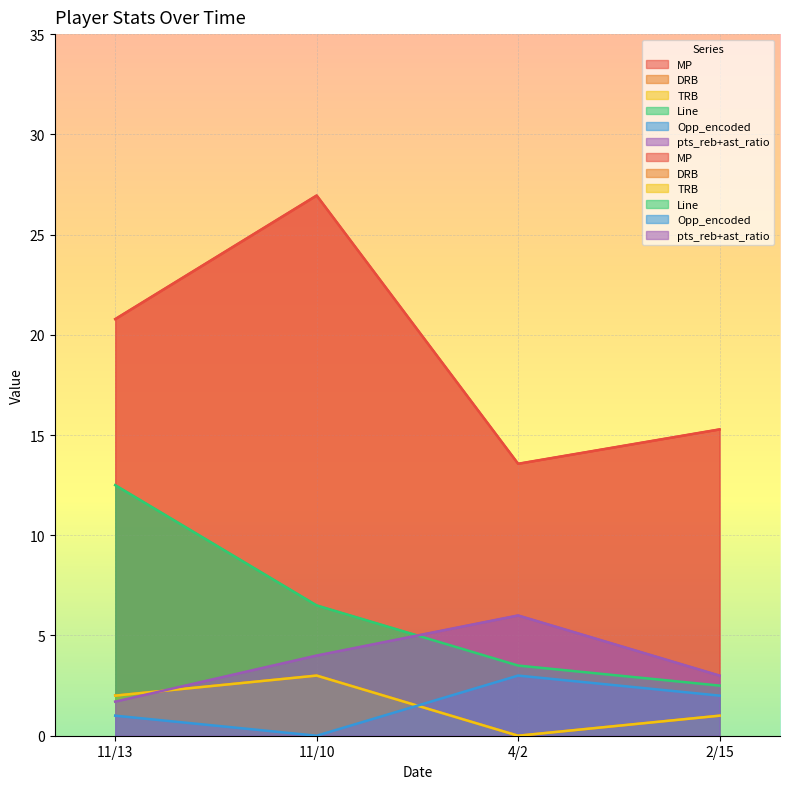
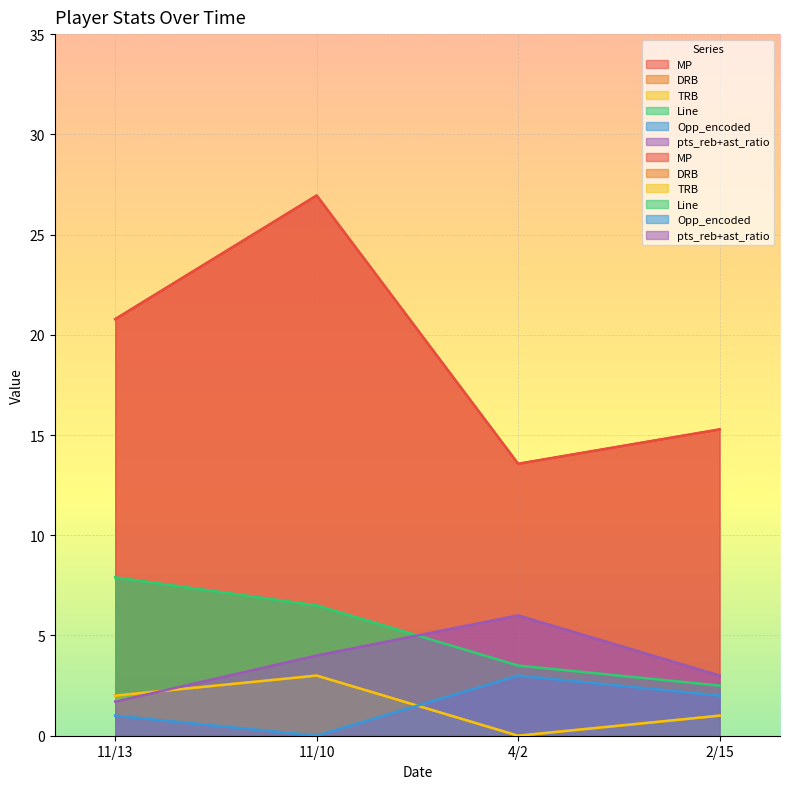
  {
    "MP": {
      "11/13": 20.8,
      "11/10": 27.0,
      "4/2": 13.6,
      "2/15": 15.3
    },
    "TRB": {
      "11/13": 2.0,
      "11/10": 3.0,
      "4/2": 0.0,
      "2/15": 1.0
    },
    "Line": {
-     "11/13": 12.5,
+     "11/13": 7.9,
      "11/10": 6.5,
      "4/2": 3.5,
      "2/15": 2.5
    },
    "Opp_encoded": {
      "11/13": 1.0,
      "11/10": 0.0,
      "4/2": 3.0,
      "2/15": 2.0
    },
    "pts_reb+ast_ratio": {
      "11/13": 1.7,
      "11/10": 4.0,
      "4/2": 6.0,
      "2/15": 3.0
    }
  }
